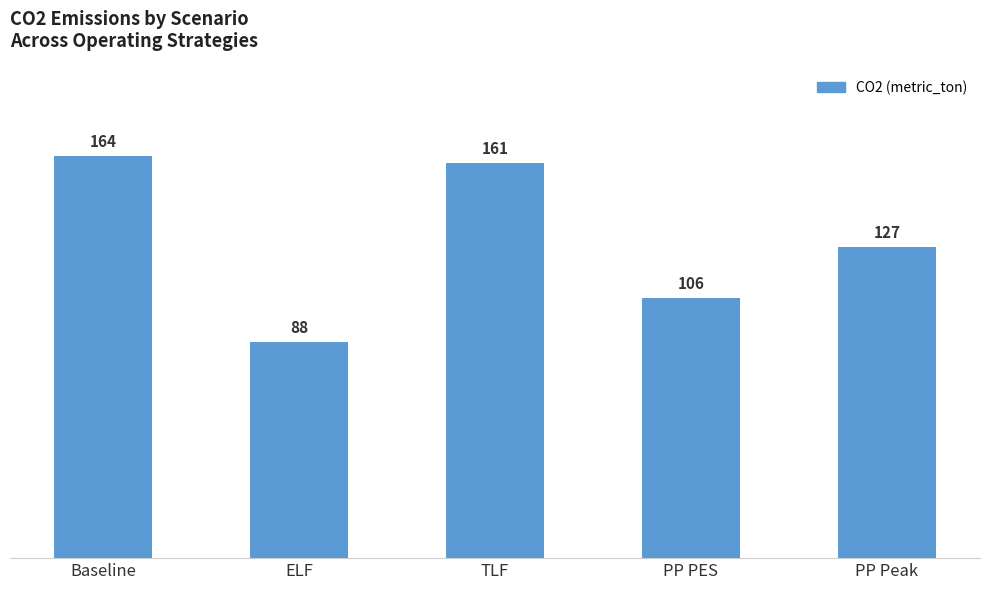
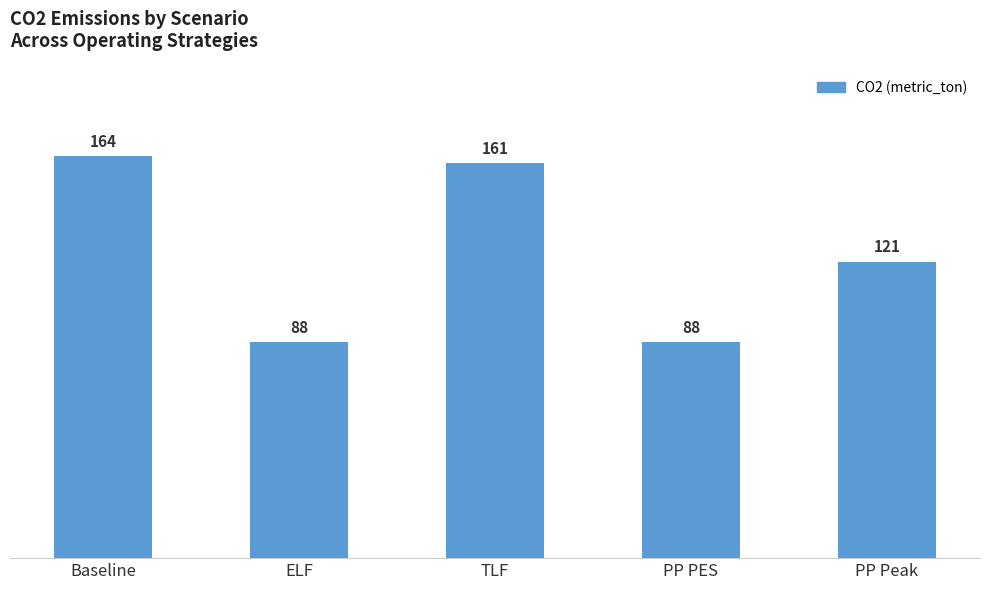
  {
    "Baseline": 164,
    "ELF": 88,
    "TLF": 161,
-   "PP PES": 106,
-   "PP Peak": 127
+   "PP PES": 88,
+   "PP Peak": 121
  }
